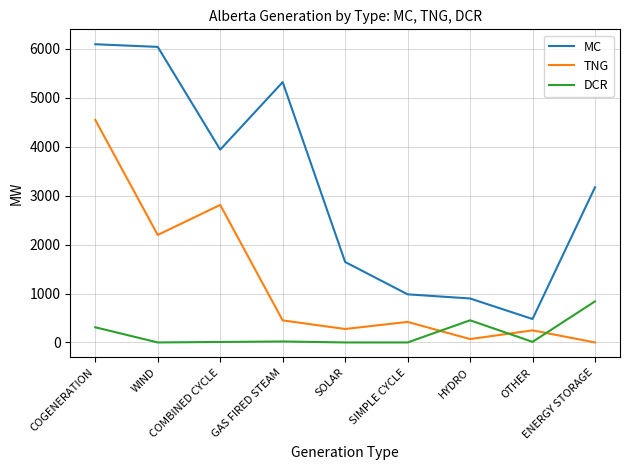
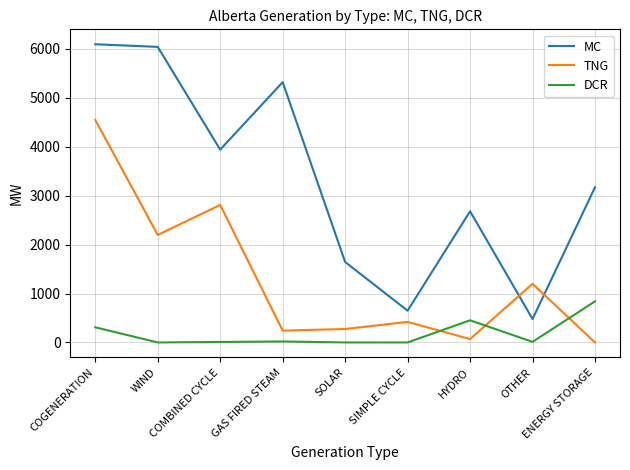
  {
    "MC": {
      "COGENERATION": 6100,
      "WIND": 6000,
      "COMBINED CYCLE": 3900,
      "GAS FIRED STEAM": 5300,
      "SOLAR": 1600,
-     "SIMPLE CYCLE": 1000,
-     "HYDRO": 900,
+     "SIMPLE CYCLE": 600,
+     "HYDRO": 2700,
      "OTHER": 500,
      "ENERGY STORAGE": 3200
    },
    "TNG": {
      "COGENERATION": 4600,
      "WIND": 2200,
      "COMBINED CYCLE": 2800,
-     "GAS FIRED STEAM": 500,
+     "GAS FIRED STEAM": 200,
      "SOLAR": 300,
      "SIMPLE CYCLE": 400,
      "HYDRO": 100,
-     "OTHER": 200,
+     "OTHER": 1200,
      "ENERGY STORAGE": 0
    },
    "DCR": {
      "COGENERATION": 300,
      "WIND": 0,
      "COMBINED CYCLE": 0,
      "GAS FIRED STEAM": 0,
      "SOLAR": 0,
      "SIMPLE CYCLE": 0,
      "HYDRO": 500,
      "OTHER": 0,
      "ENERGY STORAGE": 800
    }
  }
